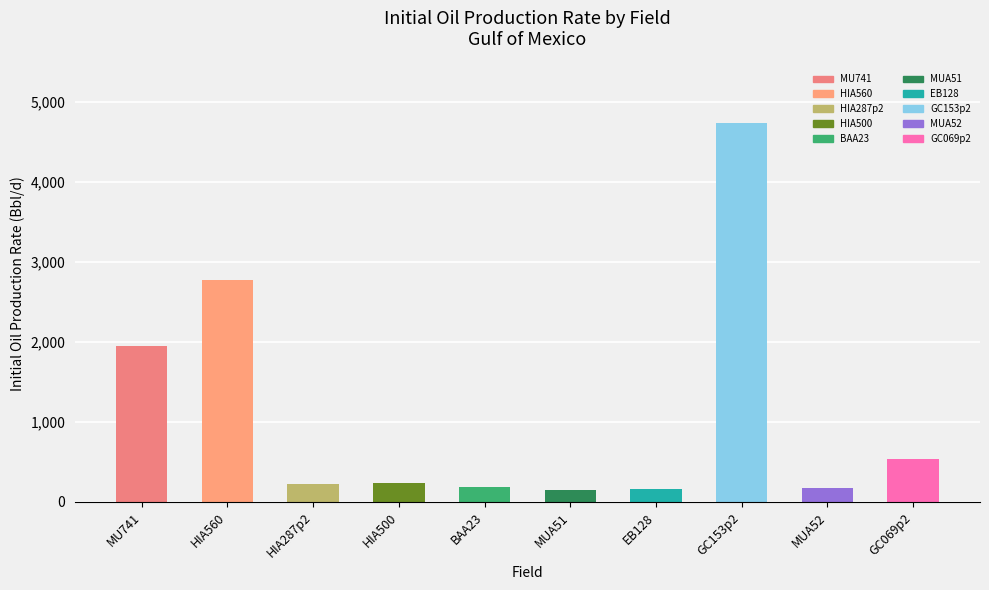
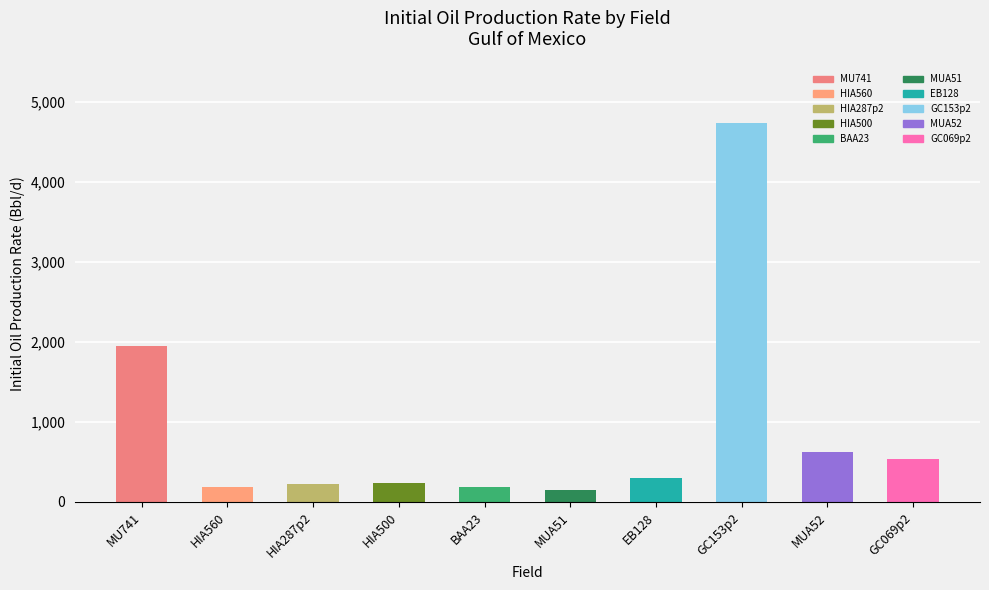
  {
    "MU741": "1,900",
-   "HIA560": "2,800",
+   "HIA560": "200",
    "HIA287p2": "200",
    "HIA500": "200",
    "BAA23": "200",
    "MUA51": "100",
-   "EB128": "200",
+   "EB128": "300",
    "GC153p2": "4,700",
-   "MUA52": "200",
+   "MUA52": "600",
    "GC069p2": "500"
  }
